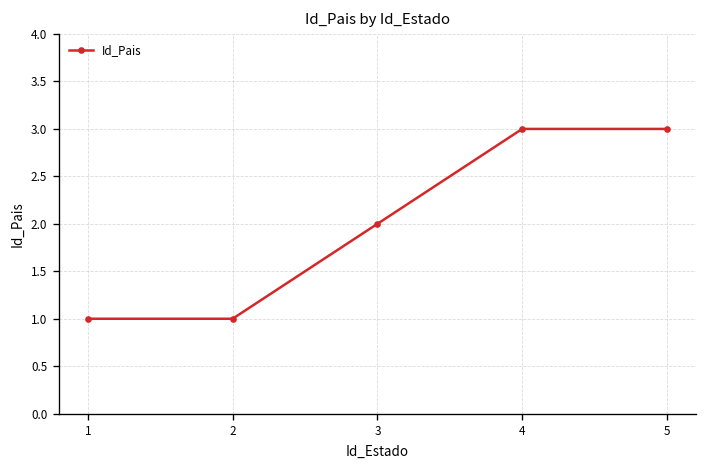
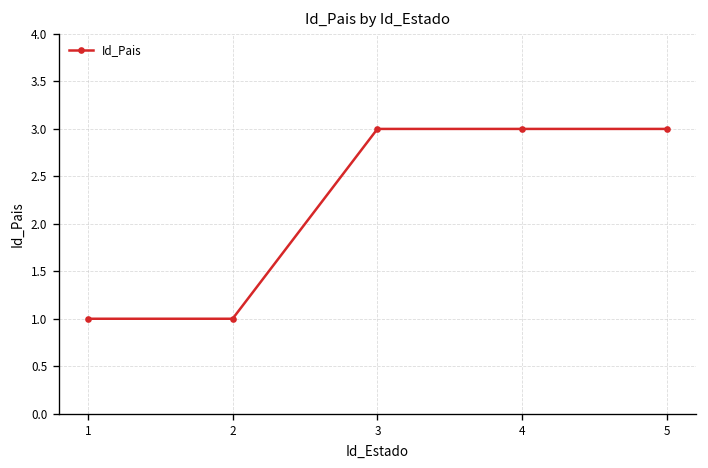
  {
    "1": 1,
    "2": 1,
-   "3": 2,
+   "3": 3,
    "4": 3,
    "5": 3
  }
